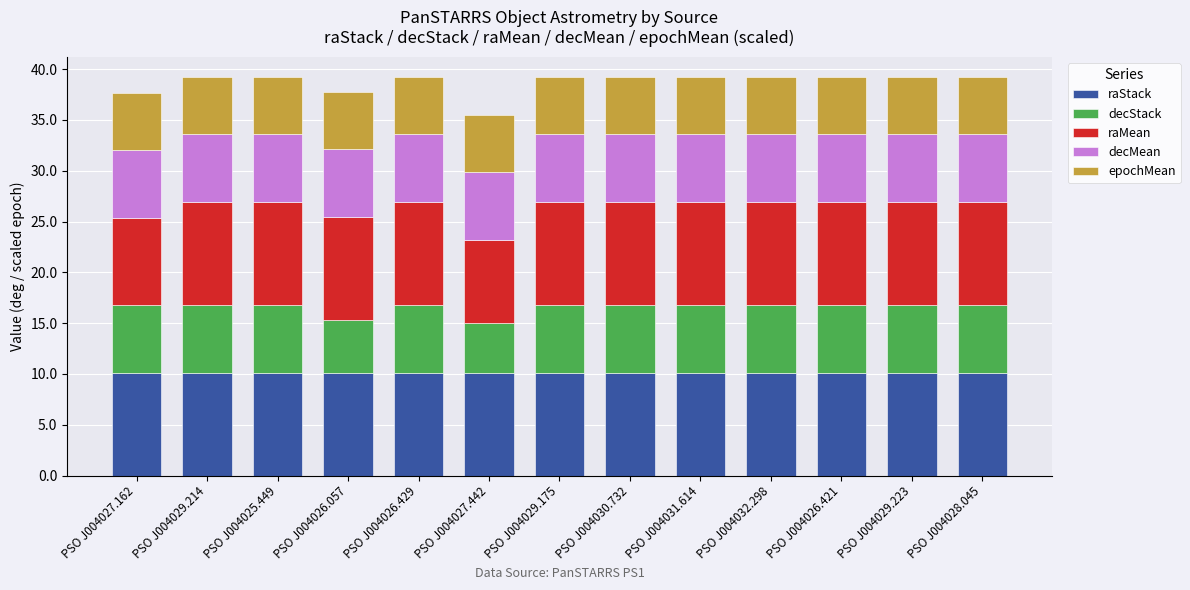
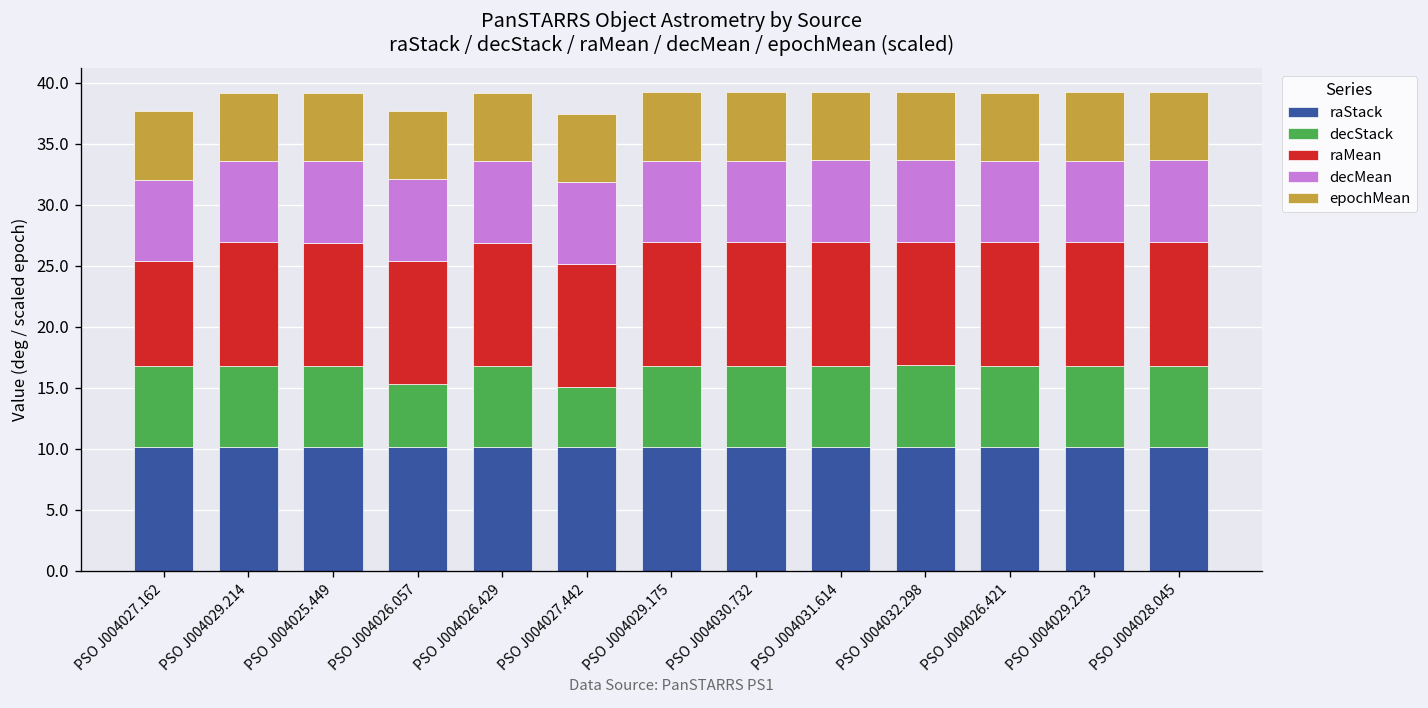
  {
    "raStack": {
      "PSO J004027.162": 10.1,
      "PSO J004029.214": 10.1,
      "PSO J004025.449": 10.1,
      "PSO J004026.057": 10.1,
      "PSO J004026.429": 10.1,
      "PSO J004027.442": 10.1,
      "PSO J004029.175": 10.1,
      "PSO J004030.732": 10.1,
      "PSO J004031.614": 10.1,
      "PSO J004032.298": 10.1,
      "PSO J004026.421": 10.1,
      "PSO J004029.223": 10.1,
      "PSO J004028.045": 10.1
    },
    "decStack": {
      "PSO J004027.162": 6.7,
      "PSO J004029.214": 6.7,
      "PSO J004025.449": 6.7,
      "PSO J004026.057": 5.2,
      "PSO J004026.429": 6.7,
      "PSO J004027.442": 4.9,
      "PSO J004029.175": 6.7,
      "PSO J004030.732": 6.7,
      "PSO J004031.614": 6.7,
      "PSO J004032.298": 6.7,
      "PSO J004026.421": 6.7,
      "PSO J004029.223": 6.7,
      "PSO J004028.045": 6.7
    },
    "raMean": {
      "PSO J004027.162": 8.6,
      "PSO J004029.214": 10.1,
      "PSO J004025.449": 10.1,
      "PSO J004026.057": 10.1,
      "PSO J004026.429": 10.1,
-     "PSO J004027.442": 8.2,
+     "PSO J004027.442": 10.1,
      "PSO J004029.175": 10.1,
      "PSO J004030.732": 10.1,
      "PSO J004031.614": 10.1,
      "PSO J004032.298": 10.1,
      "PSO J004026.421": 10.1,
      "PSO J004029.223": 10.1,
      "PSO J004028.045": 10.1
    },
    "decMean": {
      "PSO J004027.162": 6.7,
      "PSO J004029.214": 6.7,
      "PSO J004025.449": 6.7,
      "PSO J004026.057": 6.7,
      "PSO J004026.429": 6.7,
      "PSO J004027.442": 6.7,
      "PSO J004029.175": 6.7,
      "PSO J004030.732": 6.7,
      "PSO J004031.614": 6.7,
      "PSO J004032.298": 6.7,
      "PSO J004026.421": 6.7,
      "PSO J004029.223": 6.7,
      "PSO J004028.045": 6.7
    },
    "epochMean": {
      "PSO J004027.162": 5.6,
      "PSO J004029.214": 5.6,
      "PSO J004025.449": 5.6,
      "PSO J004026.057": 5.6,
      "PSO J004026.429": 5.6,
      "PSO J004027.442": 5.6,
      "PSO J004029.175": 5.6,
      "PSO J004030.732": 5.6,
      "PSO J004031.614": 5.6,
      "PSO J004032.298": 5.6,
      "PSO J004026.421": 5.6,
      "PSO J004029.223": 5.6,
      "PSO J004028.045": 5.6
    }
  }
